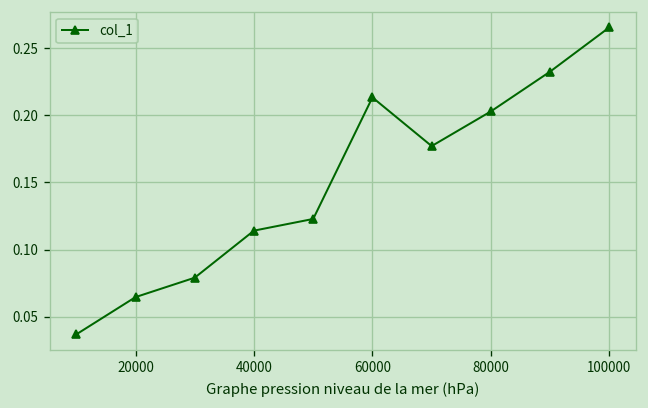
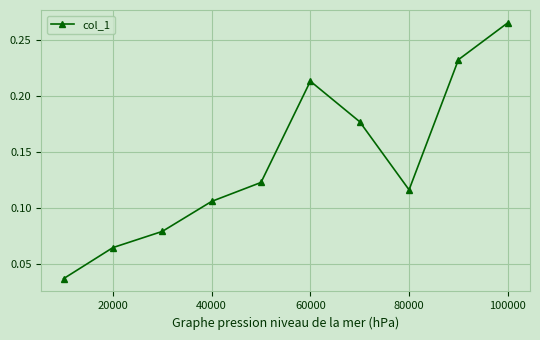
  {
    "20000": 0.065,
-   "40000": 0.114,
+   "40000": 0.106,
    "60000": 0.213,
-   "80000": 0.203,
+   "80000": 0.116,
    "100000": 0.265
  }
